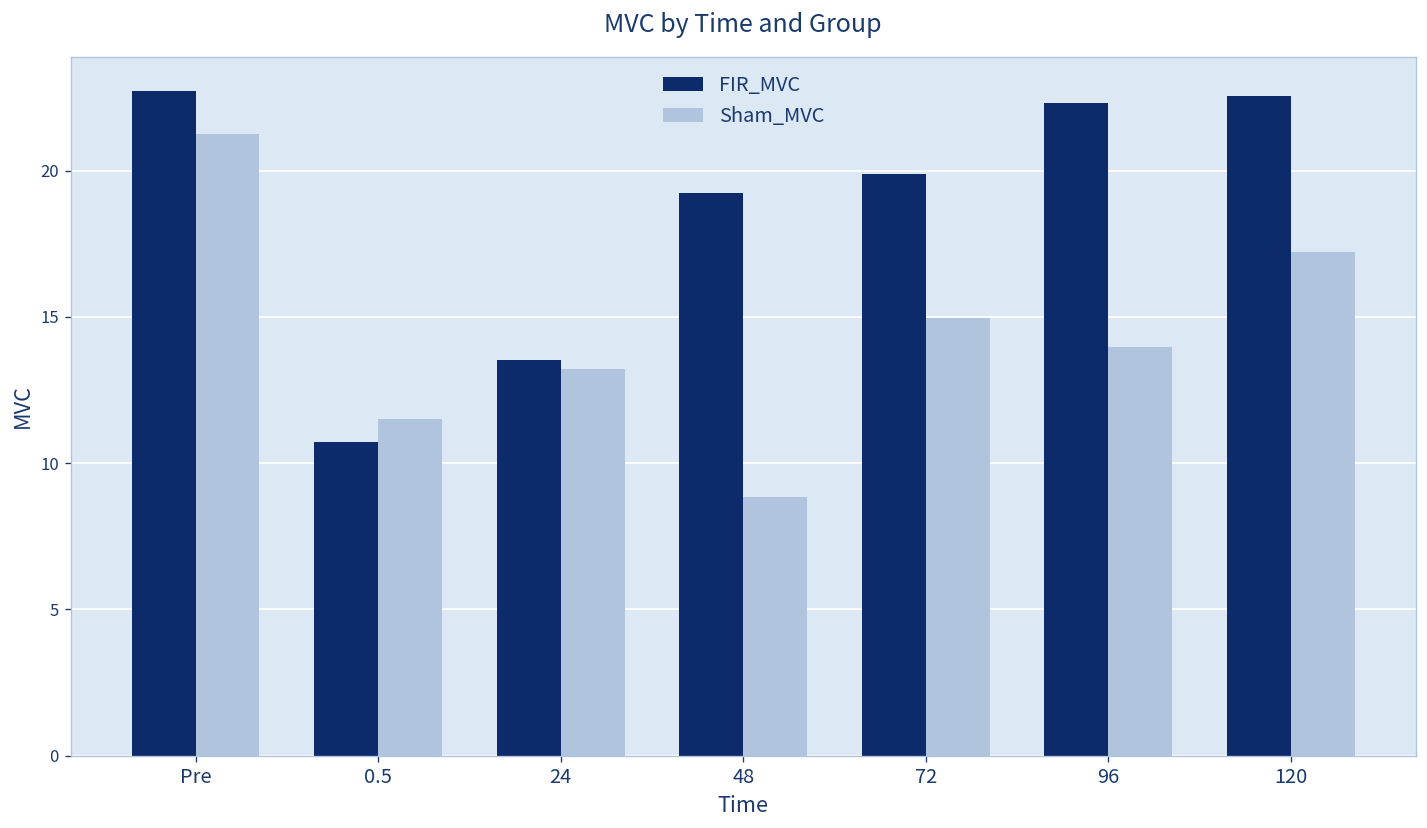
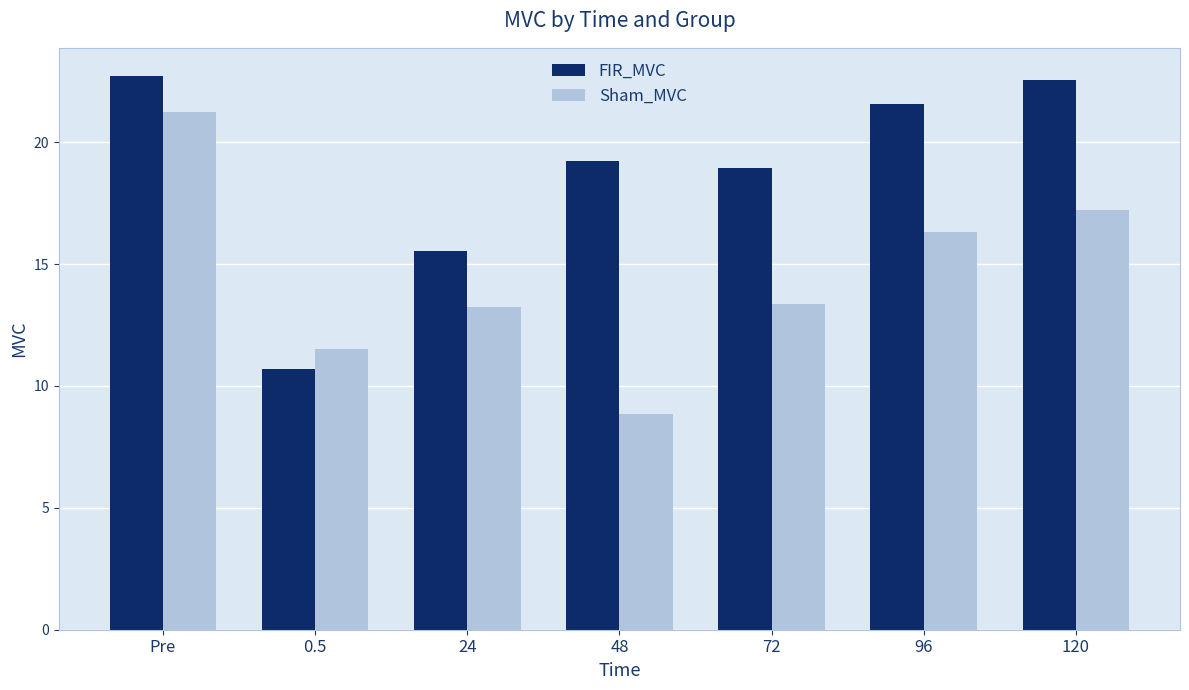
  {
    "FIR_MVC": {
      "Pre": 22.7,
      "0.5": 10.7,
-     "24": 13.5,
+     "24": 15.5,
      "48": 19.2,
-     "72": 19.9,
-     "96": 22.3,
+     "72": 19.0,
+     "96": 21.6,
      "120": 22.5
    },
    "Sham_MVC": {
      "Pre": 21.3,
      "0.5": 11.5,
      "24": 13.2,
      "48": 8.8,
-     "72": 15.0,
-     "96": 14.0,
+     "72": 13.4,
+     "96": 16.3,
      "120": 17.2
    }
  }
